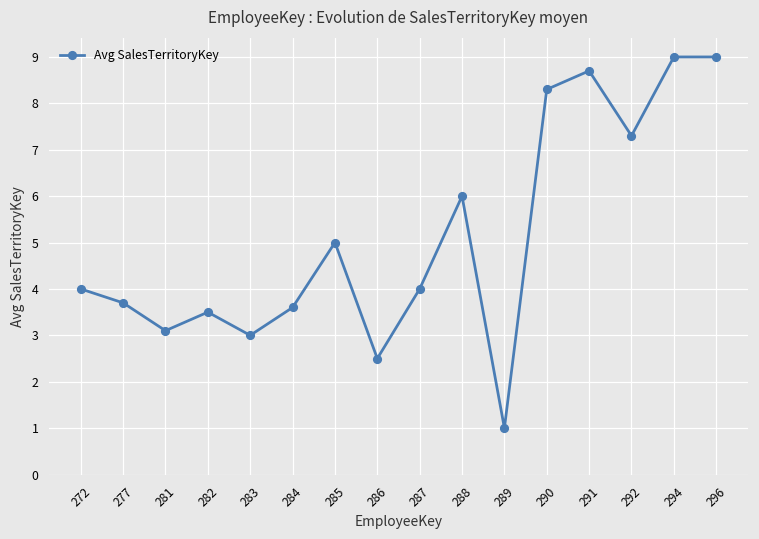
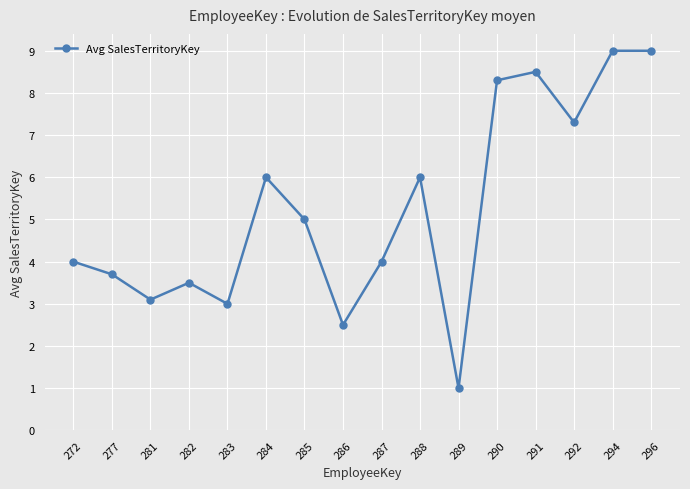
  {
    "272": 4.0,
    "277": 3.7,
    "281": 3.1,
    "282": 3.5,
    "283": 3.0,
-   "284": 3.6,
+   "284": 6.0,
    "285": 5.0,
    "286": 2.5,
    "287": 4.0,
    "288": 6.0,
    "289": 1.0,
    "290": 8.3,
-   "291": 8.7,
+   "291": 8.5,
    "292": 7.3,
    "294": 9.0,
    "296": 9.0
  }
